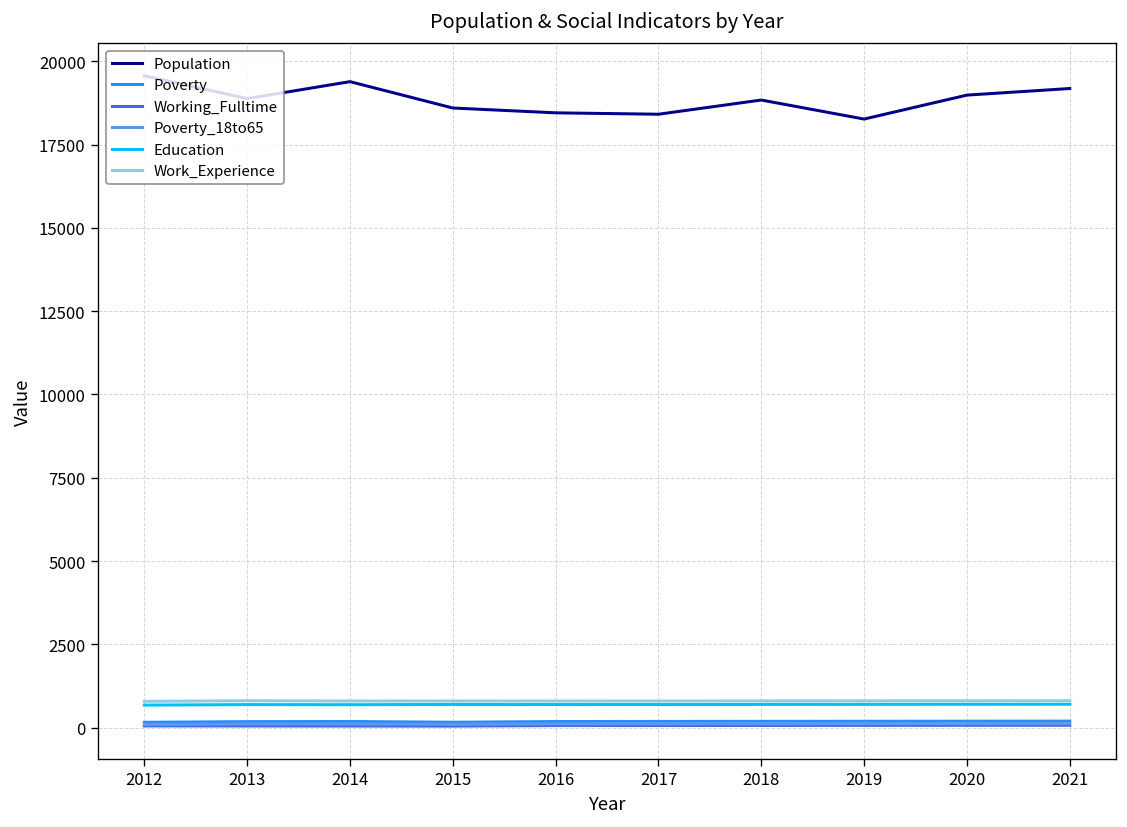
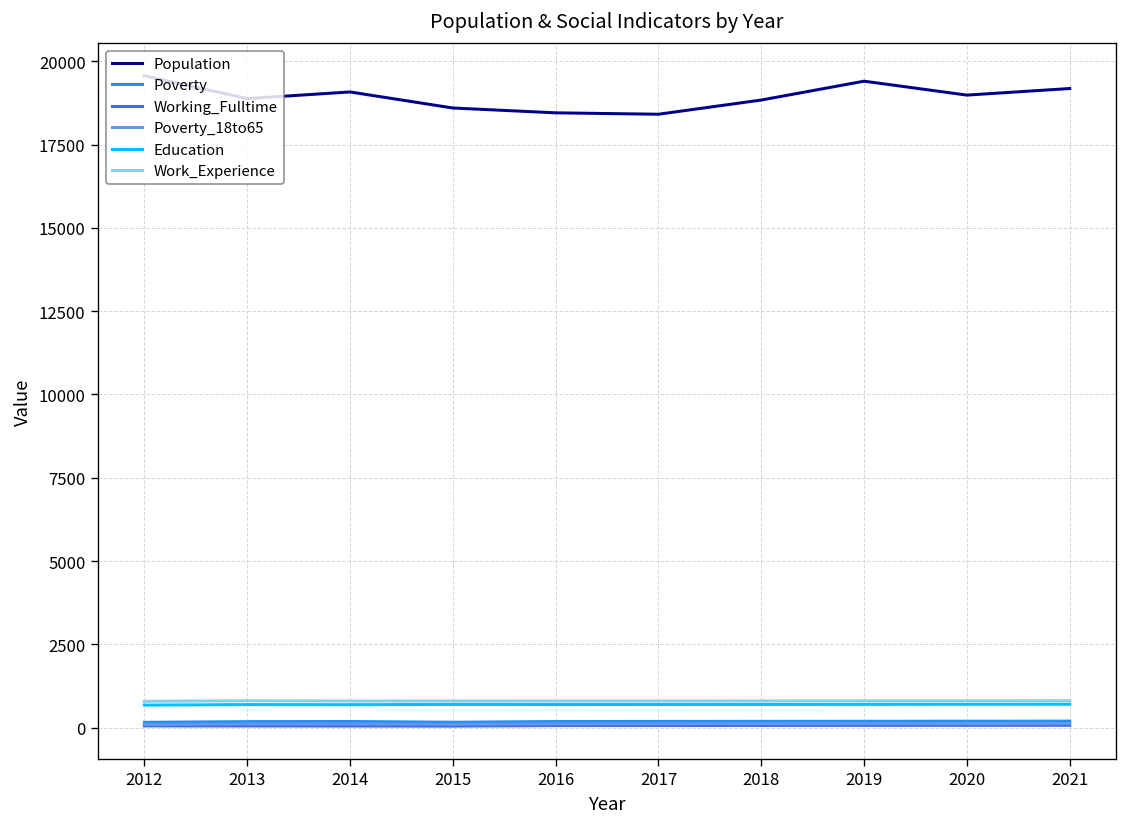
  {
    "Population": {
-     "2014": 19400,
+     "2014": 19100,
      "2015": 18600,
      "2016": 18500,
      "2017": 18400,
      "2018": 18800,
-     "2019": 18300,
+     "2019": 19400,
      "2020": 19000,
      "2021": 19200
    },
    "Work_Experience": {
      "2012": 800,
      "2013": 800,
      "2014": 800,
      "2015": 800,
      "2016": 800,
      "2017": 800,
      "2018": 800,
      "2019": 800,
      "2020": 800,
      "2021": 800
    }
  }
